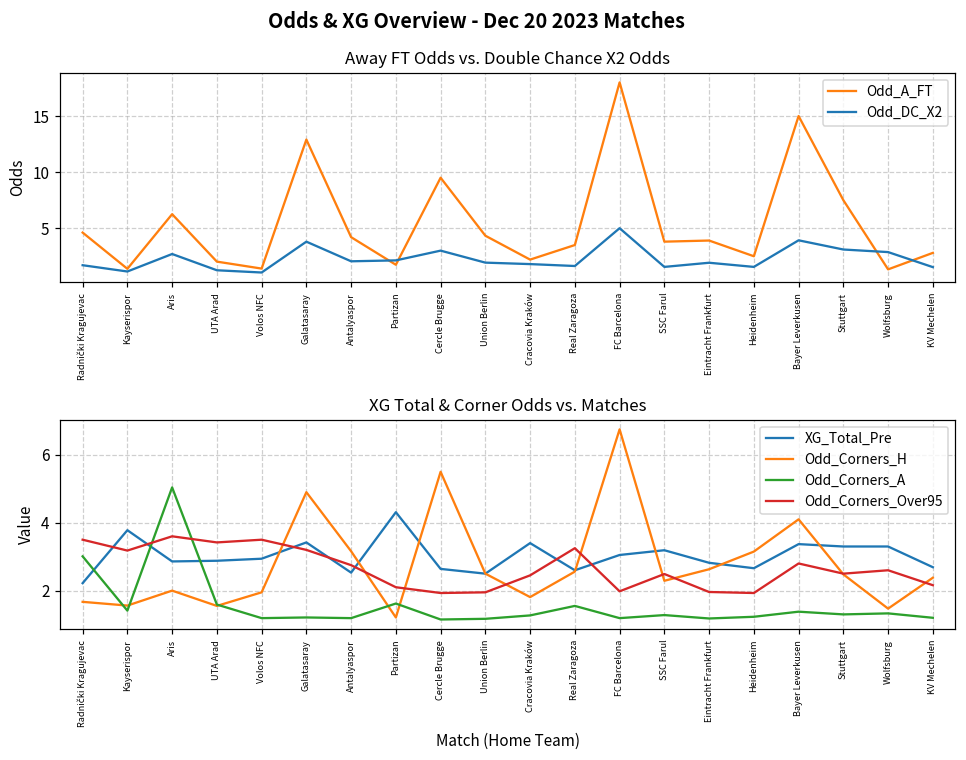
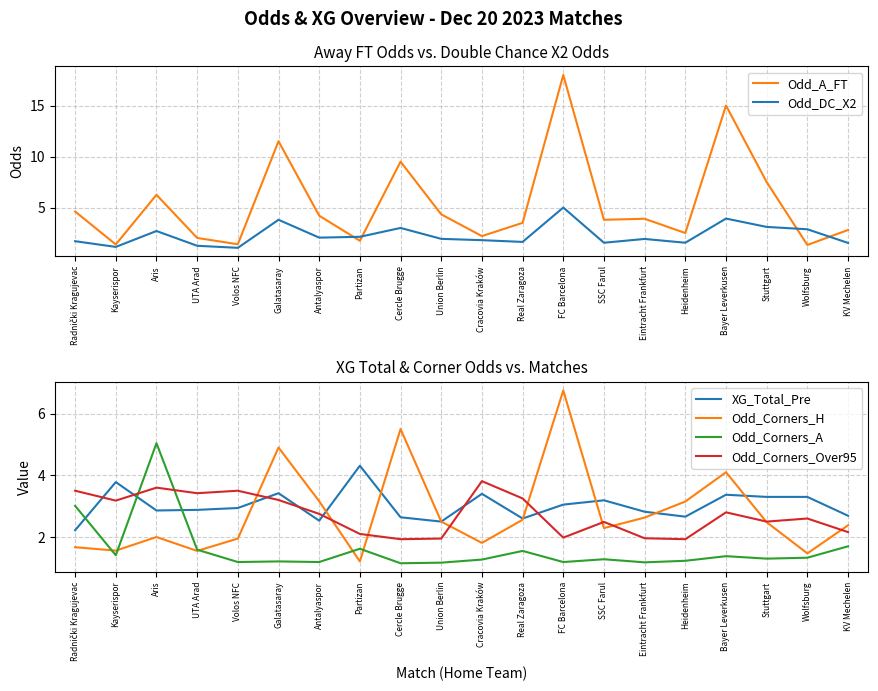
  {
    "Away FT Odds vs. Double Chance X2 Odds": {
      "Odd_A_FT": {
        "Radnički Kragujevac": 4.6,
        "Aris": 6.3,
        "UTA Arad": 2.0,
        "Volos NFC": 1.4,
-       "Galatasaray": 12.9,
+       "Galatasaray": 11.5,
        "Antalyaspor": 4.2,
        "Partizan": 1.7,
        "Cercle Brugge": 9.5,
        "Union Berlin": 4.3,
        "Cracovia Kraków": 2.2,
        "Real Zaragoza": 3.5,
        "FC Barcelona": 18.0,
        "SSC Farul": 3.8,
        "Eintracht Frankfurt": 3.9,
        "Heidenheim": 2.5,
        "Bayer Leverkusen": 15.0,
        "Stuttgart": 7.5,
        "Wolfsburg": 1.3,
        "KV Mechelen": 2.8
      },
      "Odd_DC_X2": {
        "Radnički Kragujevac": 1.7,
        "Aris": 2.7,
        "UTA Arad": 1.3,
        "Volos NFC": 1.1,
        "Galatasaray": 3.8,
        "Antalyaspor": 2.1,
        "Partizan": 2.1,
        "Cercle Brugge": 3.0,
        "Union Berlin": 1.9,
        "Cracovia Kraków": 1.8,
        "Real Zaragoza": 1.6,
        "FC Barcelona": 5.0,
        "SSC Farul": 1.6,
        "Eintracht Frankfurt": 1.9,
        "Heidenheim": 1.6,
        "Bayer Leverkusen": 3.9,
        "Stuttgart": 3.1,
        "Wolfsburg": 2.9,
        "KV Mechelen": 1.5
      }
    },
    "XG Total & Corner Odds vs. Matches": {
      "XG_Total_Pre": {
        "Radnički Kragujevac": 2.2,
        "Kayserispor": 3.8,
        "Aris": 2.9,
        "UTA Arad": 2.9,
        "Volos NFC": 2.9,
        "Galatasaray": 3.4,
        "Antalyaspor": 2.5,
        "Partizan": 4.3,
        "Cercle Brugge": 2.6,
        "Cracovia Kraków": 3.4,
        "FC Barcelona": 3.1,
        "SSC Farul": 3.2,
        "Eintracht Frankfurt": 2.8,
        "Heidenheim": 2.7,
        "Bayer Leverkusen": 3.4,
        "Stuttgart": 3.3,
        "Wolfsburg": 3.3,
        "KV Mechelen": 2.7
      },
      "Odd_Corners_H": {
        "Radnički Kragujevac": 1.7,
        "Kayserispor": 1.6,
        "Aris": 2.0,
        "Volos NFC": 2.0,
        "Galatasaray": 4.9,
        "Antalyaspor": 3.2,
        "Partizan": 1.2,
        "Cercle Brugge": 5.5,
        "Cracovia Kraków": 1.8,
        "FC Barcelona": 6.8,
        "SSC Farul": 2.3,
        "Eintracht Frankfurt": 2.6,
        "Heidenheim": 3.2,
        "Bayer Leverkusen": 4.1,
        "Wolfsburg": 1.5,
        "KV Mechelen": 2.4
      },
      "Odd_Corners_A": {
        "Radnički Kragujevac": 3.0,
        "Kayserispor": 1.4,
        "Aris": 5.0,
        "Volos NFC": 1.2,
        "Galatasaray": 1.2,
        "Antalyaspor": 1.2,
        "Partizan": 1.6,
        "Cercle Brugge": 1.2,
        "Union Berlin": 1.2,
        "Cracovia Kraków": 1.3,
        "Real Zaragoza": 1.6,
        "FC Barcelona": 1.2,
        "SSC Farul": 1.3,
        "Eintracht Frankfurt": 1.2,
        "Heidenheim": 1.2,
        "Bayer Leverkusen": 1.4,
        "Stuttgart": 1.3,
        "Wolfsburg": 1.3,
-       "KV Mechelen": 1.2
+       "KV Mechelen": 1.7
      },
      "Odd_Corners_Over95": {
        "Radnički Kragujevac": 3.5,
        "Kayserispor": 3.2,
        "Aris": 3.6,
        "UTA Arad": 3.4,
        "Volos NFC": 3.5,
        "Galatasaray": 3.2,
        "Antalyaspor": 2.8,
        "Partizan": 2.1,
        "Cercle Brugge": 1.9,
        "Union Berlin": 2.0,
-       "Cracovia Kraków": 2.5,
+       "Cracovia Kraków": 3.8,
        "Real Zaragoza": 3.3,
        "FC Barcelona": 2.0,
        "SSC Farul": 2.5,
        "Eintracht Frankfurt": 2.0,
        "Heidenheim": 1.9,
        "Bayer Leverkusen": 2.8,
        "Wolfsburg": 2.6,
        "KV Mechelen": 2.2
      }
    }
  }
